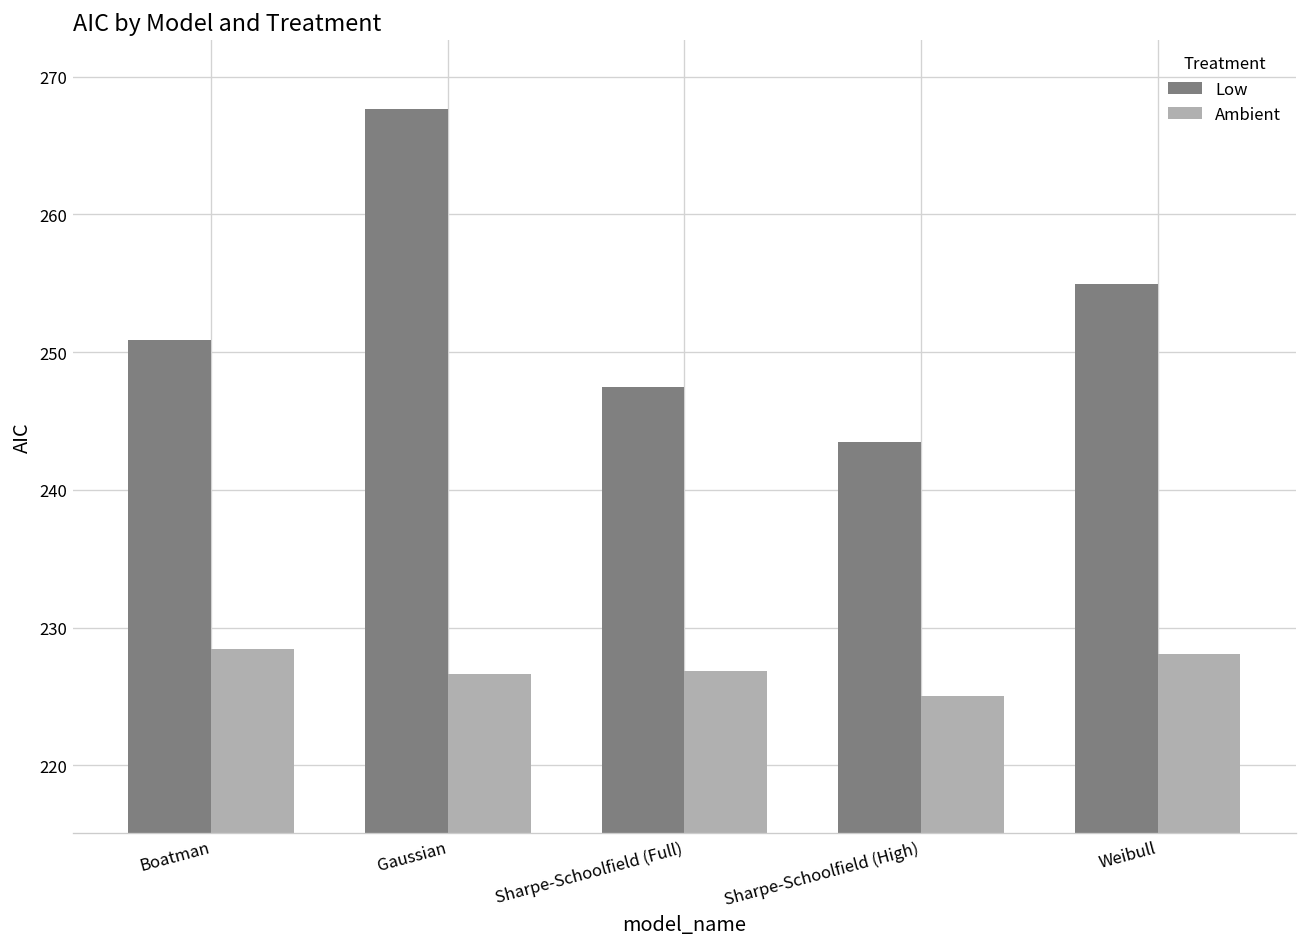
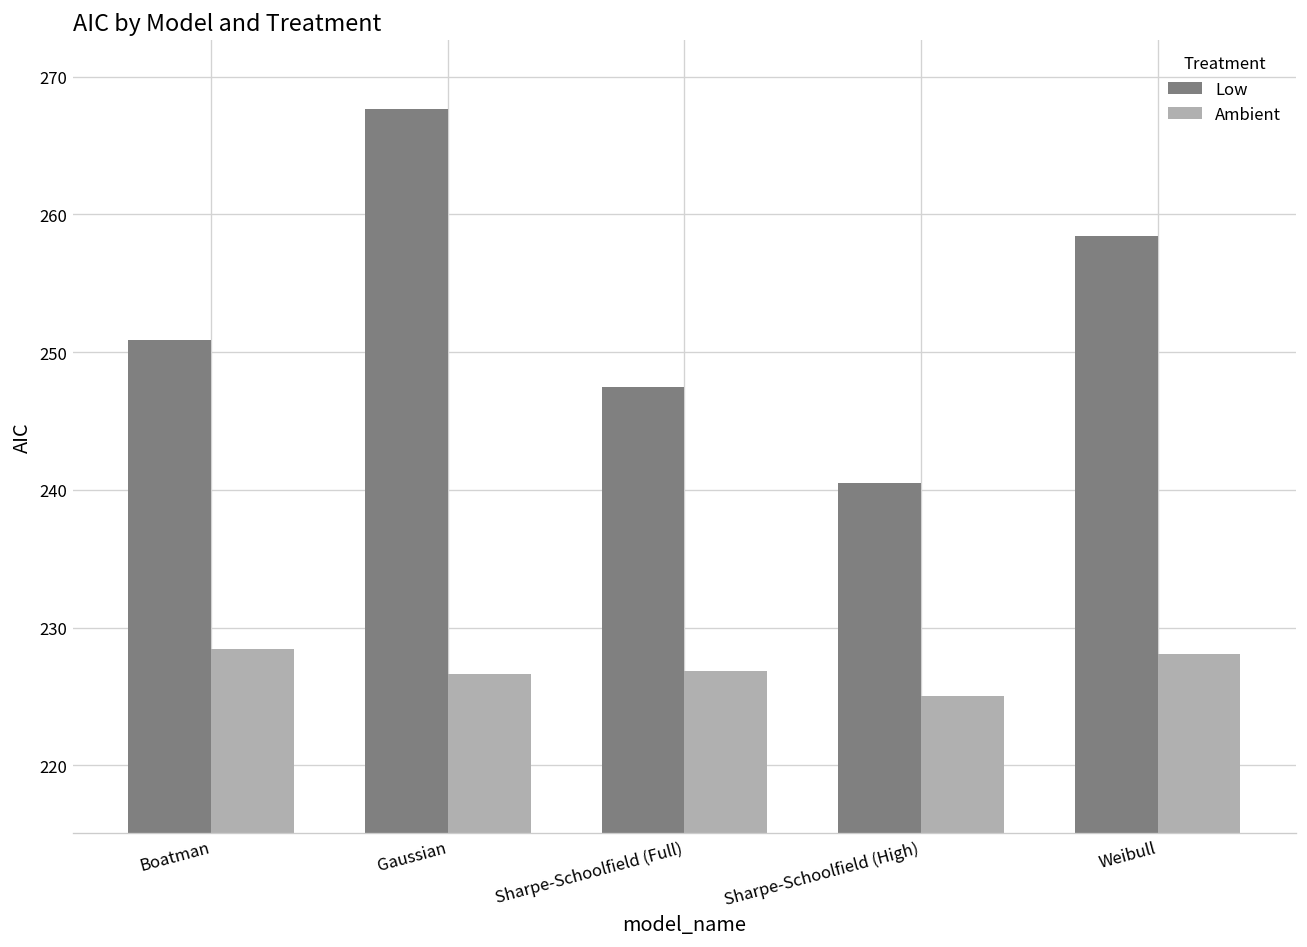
  {
    "Low": {
      "Boatman": 250.9,
      "Gaussian": 267.7,
      "Sharpe-Schoolfield (Full)": 247.5,
-     "Sharpe-Schoolfield (High)": 243.5,
-     "Weibull": 255.0
+     "Sharpe-Schoolfield (High)": 240.5,
+     "Weibull": 258.4
    },
    "Ambient": {
      "Boatman": 228.4,
      "Gaussian": 226.6,
      "Sharpe-Schoolfield (Full)": 226.8,
      "Sharpe-Schoolfield (High)": 225.1,
      "Weibull": 228.1
    }
  }
